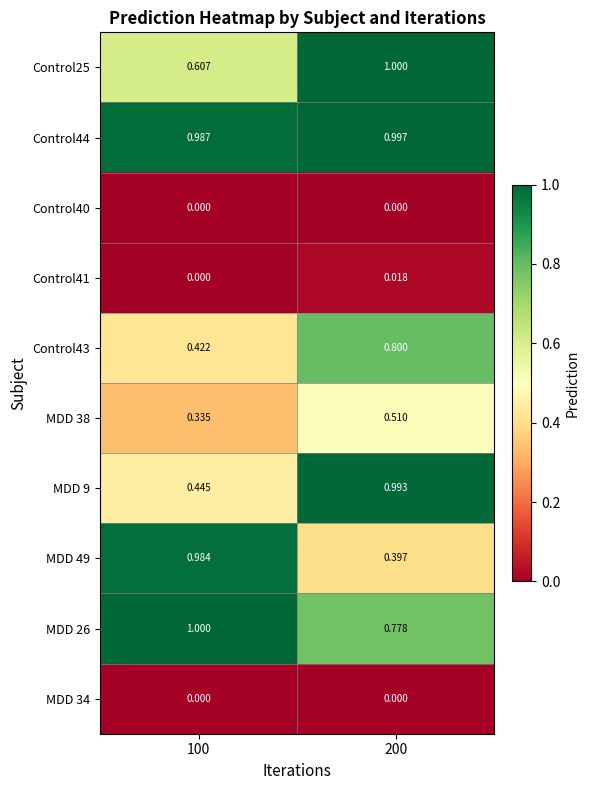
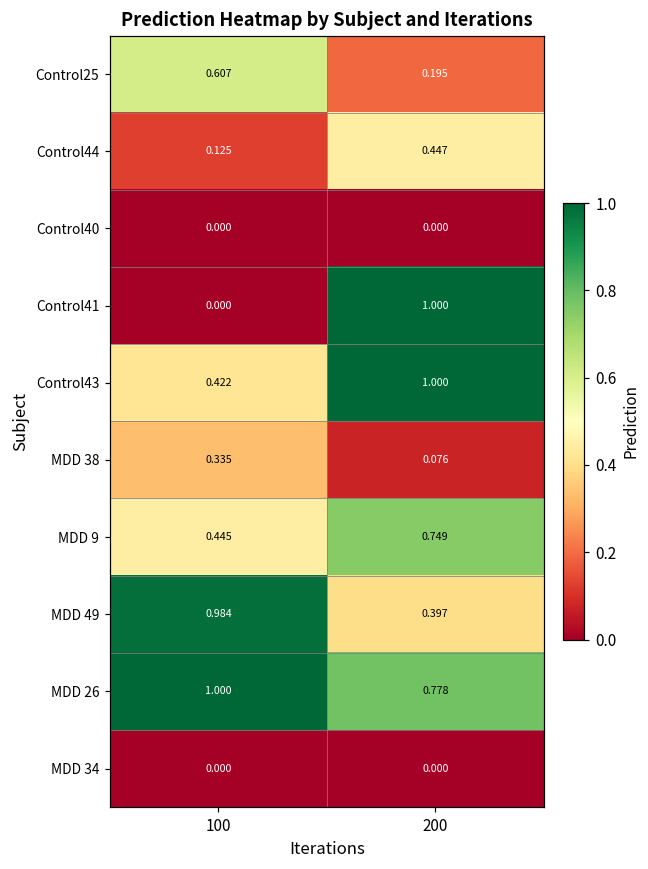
  {
    "Control25": {
      "100": 0.607,
-     "200": 1.000
+     "200": 0.195
    },
    "Control44": {
-     "100": 0.987,
-     "200": 0.997
+     "100": 0.125,
+     "200": 0.447
    },
    "Control40": {
      "100": 0.000,
      "200": 0.000
    },
    "Control41": {
      "100": 0.000,
-     "200": 0.018
+     "200": 1.000
    },
    "Control43": {
      "100": 0.422,
-     "200": 0.800
+     "200": 1.000
    },
    "MDD 38": {
      "100": 0.335,
-     "200": 0.510
+     "200": 0.076
    },
    "MDD 9": {
      "100": 0.445,
-     "200": 0.993
+     "200": 0.749
    },
    "MDD 49": {
      "100": 0.984,
      "200": 0.397
    },
    "MDD 26": {
      "100": 1.000,
      "200": 0.778
    },
    "MDD 34": {
      "100": 0.000,
      "200": 0.000
    }
  }
